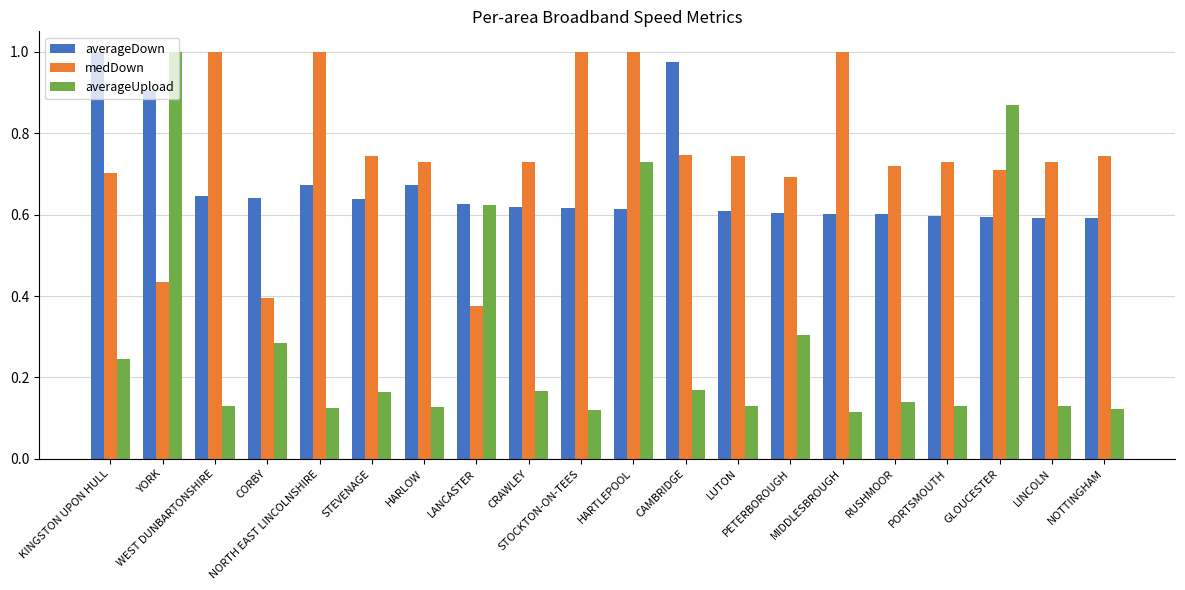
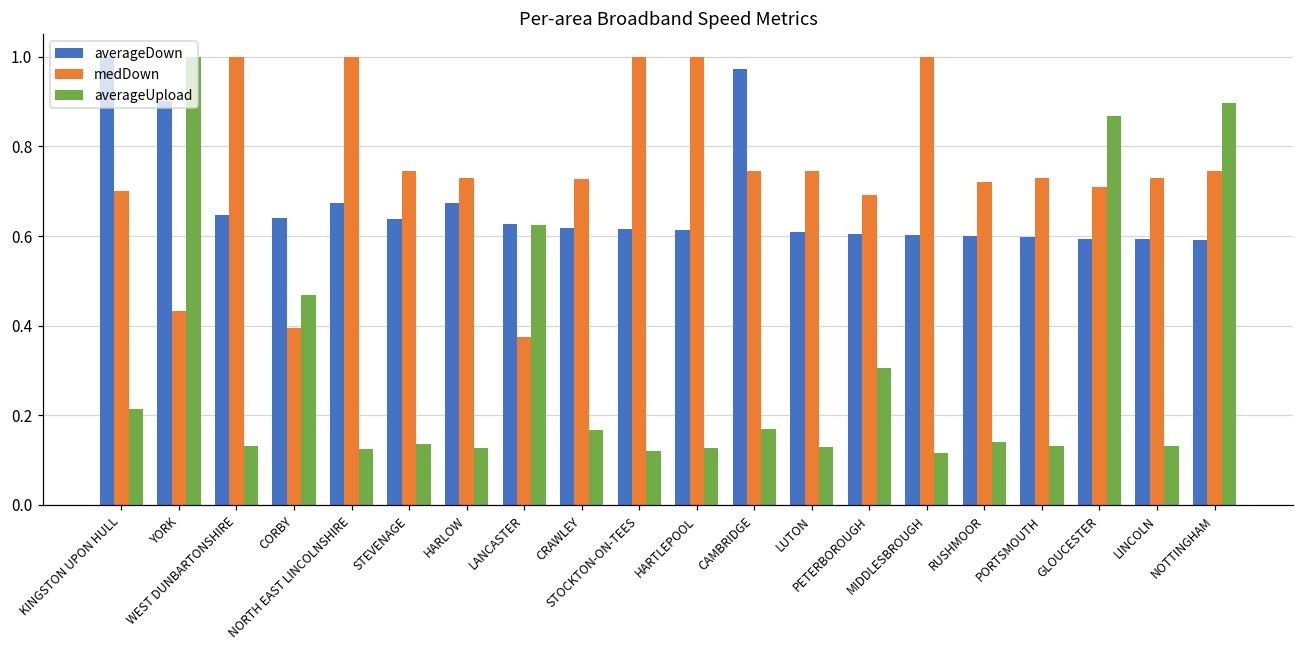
  {
    "averageDown": {
      "WEST DUNBARTONSHIRE": 0.65,
      "CORBY": 0.64,
      "NORTH EAST LINCOLNSHIRE": 0.67,
      "STEVENAGE": 0.64,
      "HARLOW": 0.67,
      "LANCASTER": 0.63,
      "CRAWLEY": 0.62,
      "STOCKTON-ON-TEES": 0.62,
      "HARTLEPOOL": 0.61,
      "CAMBRIDGE": 0.97,
      "LUTON": 0.61,
      "PETERBOROUGH": 0.60,
      "MIDDLESBROUGH": 0.60,
      "RUSHMOOR": 0.60,
      "PORTSMOUTH": 0.60,
      "GLOUCESTER": 0.59,
      "LINCOLN": 0.59,
      "NOTTINGHAM": 0.59
    },
    "medDown": {
      "KINGSTON UPON HULL": 0.70,
      "YORK": 0.43,
      "WEST DUNBARTONSHIRE": 1.00,
      "CORBY": 0.39,
      "NORTH EAST LINCOLNSHIRE": 1.00,
      "STEVENAGE": 0.74,
      "HARLOW": 0.73,
      "LANCASTER": 0.37,
      "CRAWLEY": 0.73,
      "STOCKTON-ON-TEES": 1.00,
      "HARTLEPOOL": 1.00,
      "CAMBRIDGE": 0.75,
      "LUTON": 0.74,
      "PETERBOROUGH": 0.69,
      "MIDDLESBROUGH": 1.00,
      "RUSHMOOR": 0.72,
      "PORTSMOUTH": 0.73,
      "GLOUCESTER": 0.71,
      "LINCOLN": 0.73,
      "NOTTINGHAM": 0.74
    },
    "averageUpload": {
-     "KINGSTON UPON HULL": 0.24,
+     "KINGSTON UPON HULL": 0.21,
      "WEST DUNBARTONSHIRE": 0.13,
-     "CORBY": 0.29,
+     "CORBY": 0.47,
      "NORTH EAST LINCOLNSHIRE": 0.13,
-     "STEVENAGE": 0.16,
+     "STEVENAGE": 0.14,
      "HARLOW": 0.13,
      "LANCASTER": 0.62,
      "CRAWLEY": 0.17,
      "STOCKTON-ON-TEES": 0.12,
-     "HARTLEPOOL": 0.73,
+     "HARTLEPOOL": 0.13,
      "CAMBRIDGE": 0.17,
      "LUTON": 0.13,
      "PETERBOROUGH": 0.30,
      "MIDDLESBROUGH": 0.12,
      "RUSHMOOR": 0.14,
      "PORTSMOUTH": 0.13,
      "GLOUCESTER": 0.87,
      "LINCOLN": 0.13,
-     "NOTTINGHAM": 0.12
+     "NOTTINGHAM": 0.90
    }
  }
